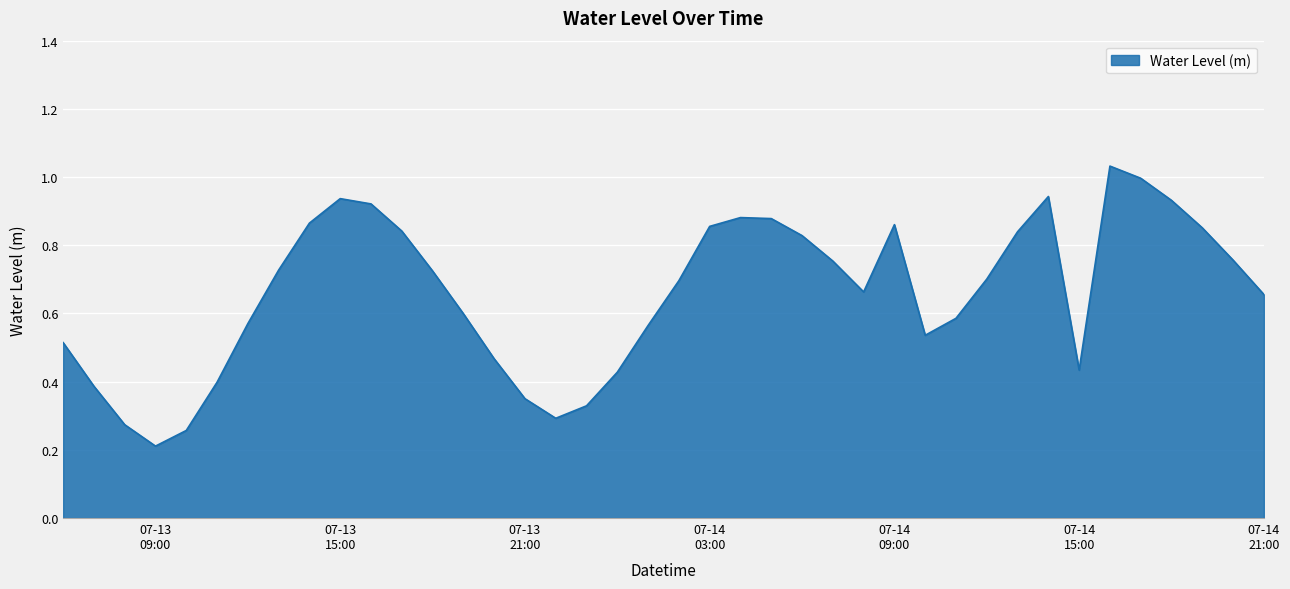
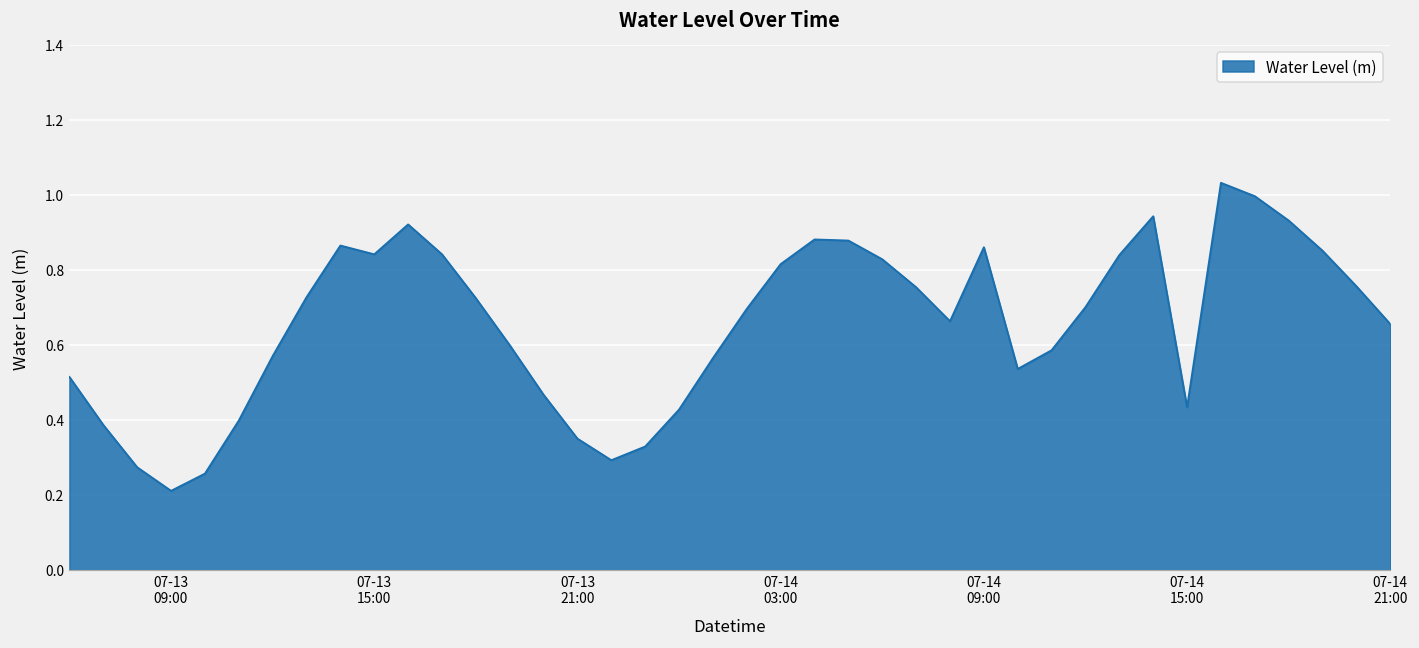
  {
    "07-13 09:00": 0.21,
-   "07-13 15:00": 0.94,
+   "07-13 15:00": 0.84,
    "07-13 21:00": 0.35,
-   "07-14 03:00": 0.86,
+   "07-14 03:00": 0.82,
    "07-14 09:00": 0.86,
    "07-14 15:00": 0.43,
    "07-14 21:00": 0.66
  }
